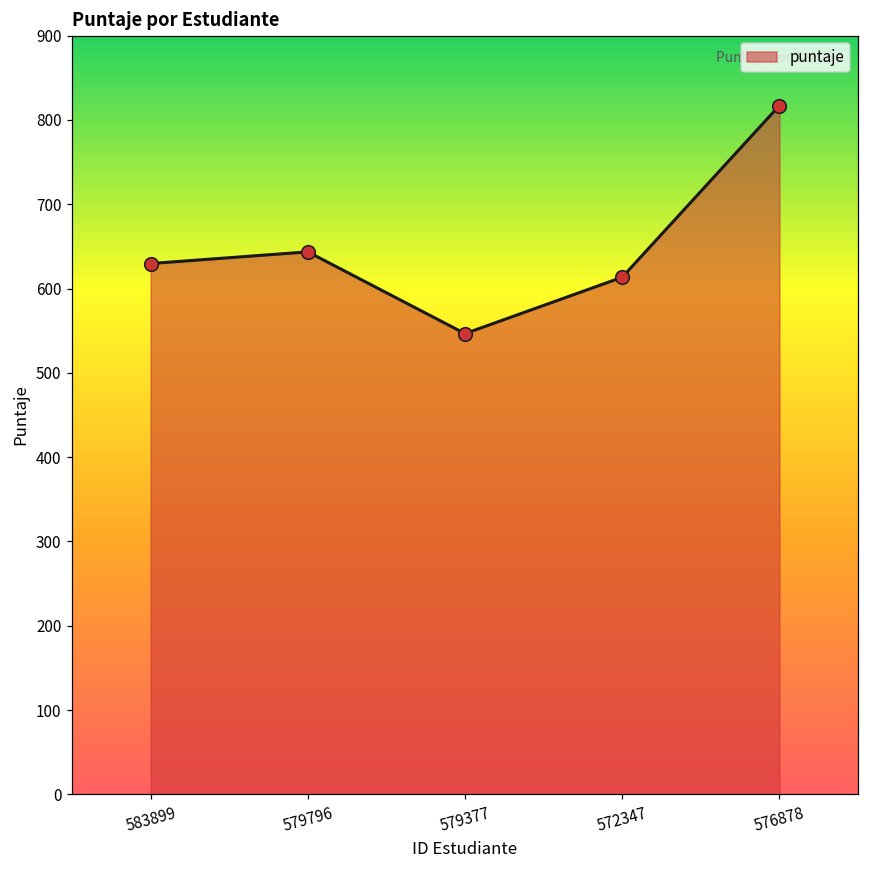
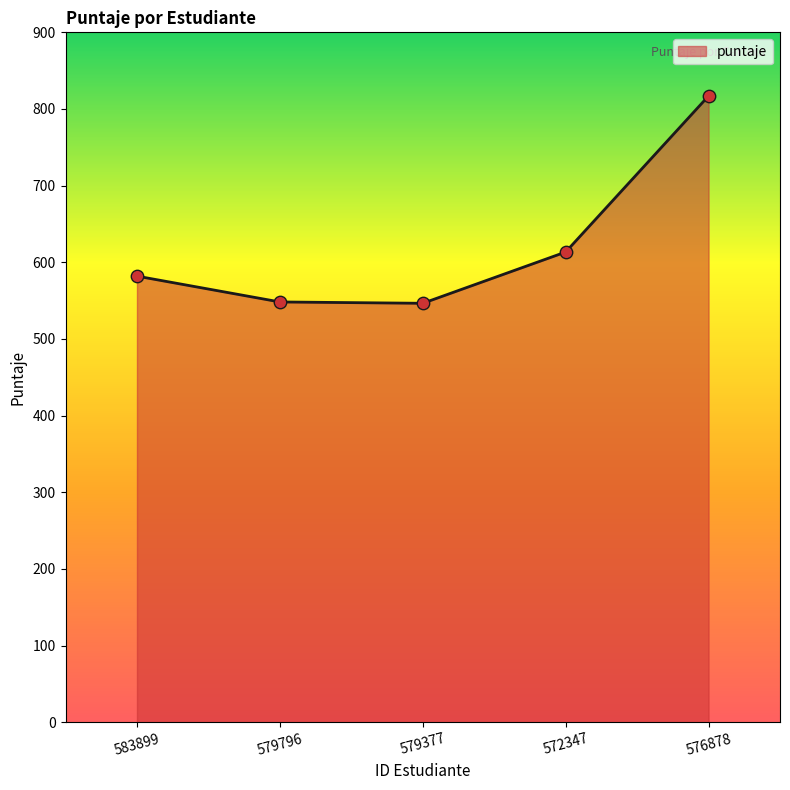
  {
-   "583899": 630,
-   "579796": 640,
+   "583899": 580,
+   "579796": 550,
    "579377": 550,
    "572347": 610,
    "576878": 820
  }
